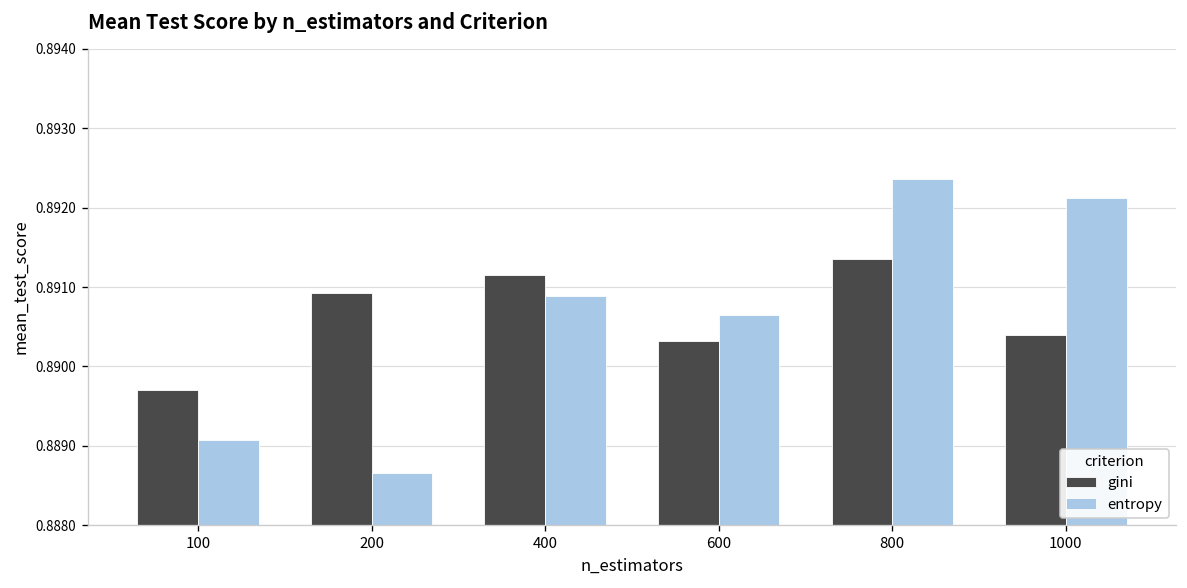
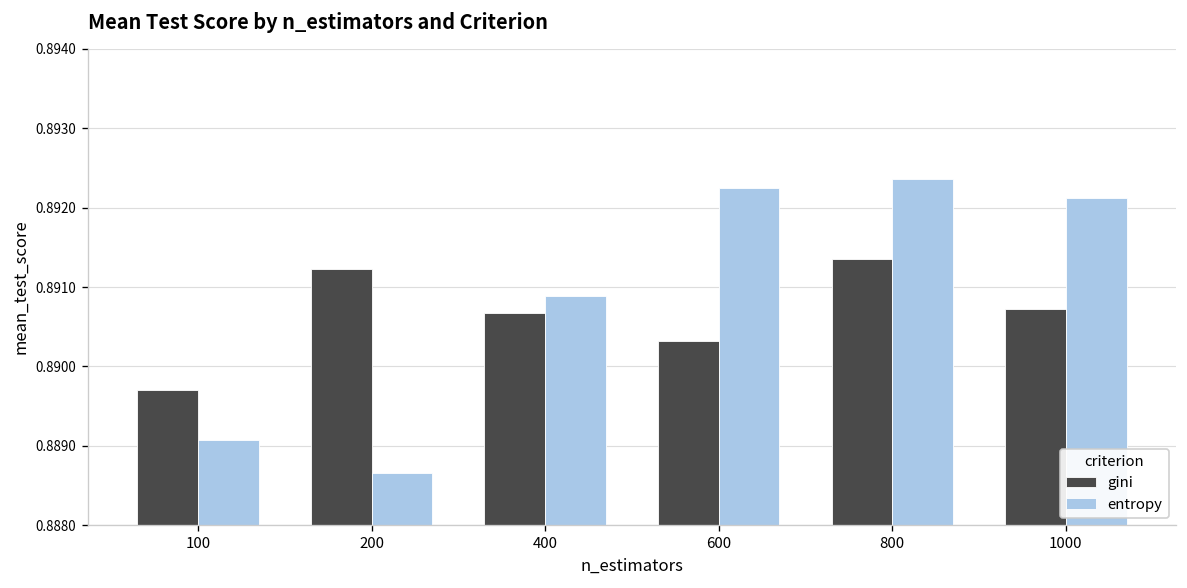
  {
    "gini": {
      "100": 0.8897,
-     "200": 0.8909,
-     "400": 0.8911,
+     "200": 0.8912,
+     "400": 0.8907,
      "600": 0.8903,
      "800": 0.8914,
-     "1000": 0.8904
+     "1000": 0.8907
    },
    "entropy": {
      "100": 0.8891,
      "200": 0.8887,
      "400": 0.8909,
-     "600": 0.8906,
+     "600": 0.8923,
      "800": 0.8924,
      "1000": 0.8921
    }
  }
